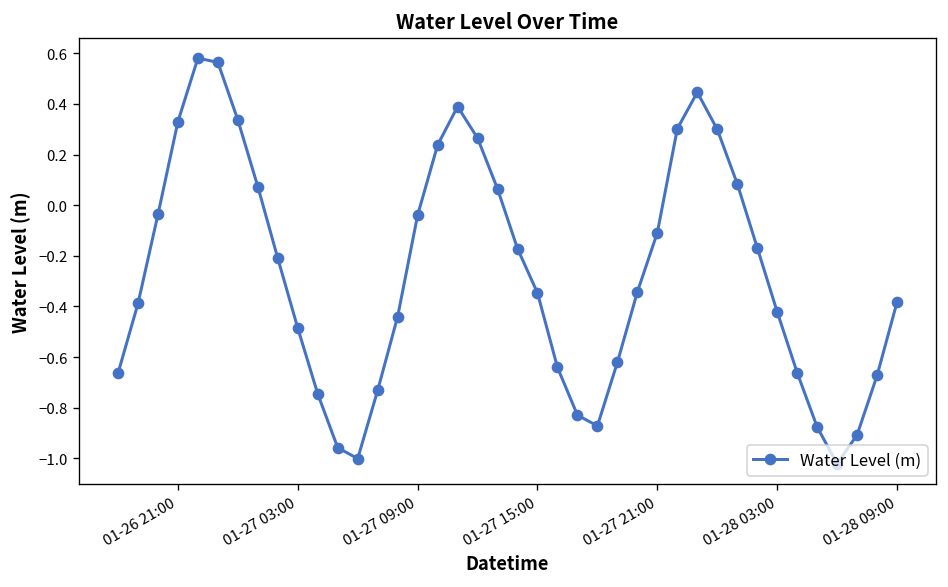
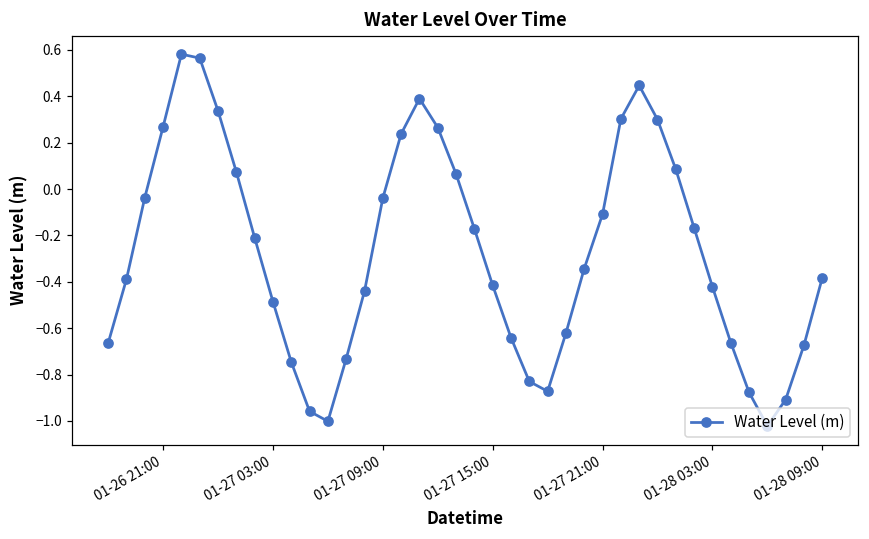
  {
-   "01-26 21:00": 0.33,
+   "01-26 21:00": 0.27,
    "01-27 03:00": -0.49,
    "01-27 09:00": -0.04,
-   "01-27 15:00": -0.35,
+   "01-27 15:00": -0.42,
    "01-27 21:00": -0.11,
    "01-28 03:00": -0.42,
    "01-28 09:00": -0.38
  }
